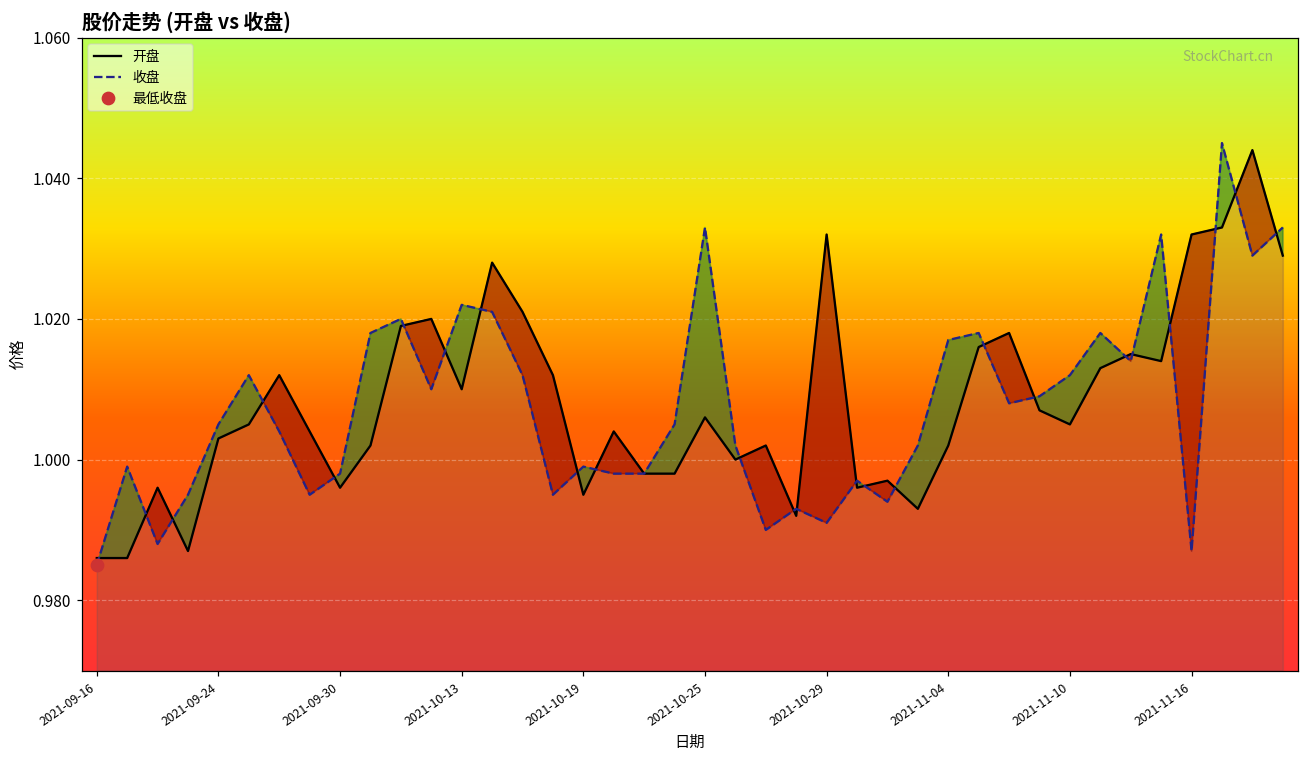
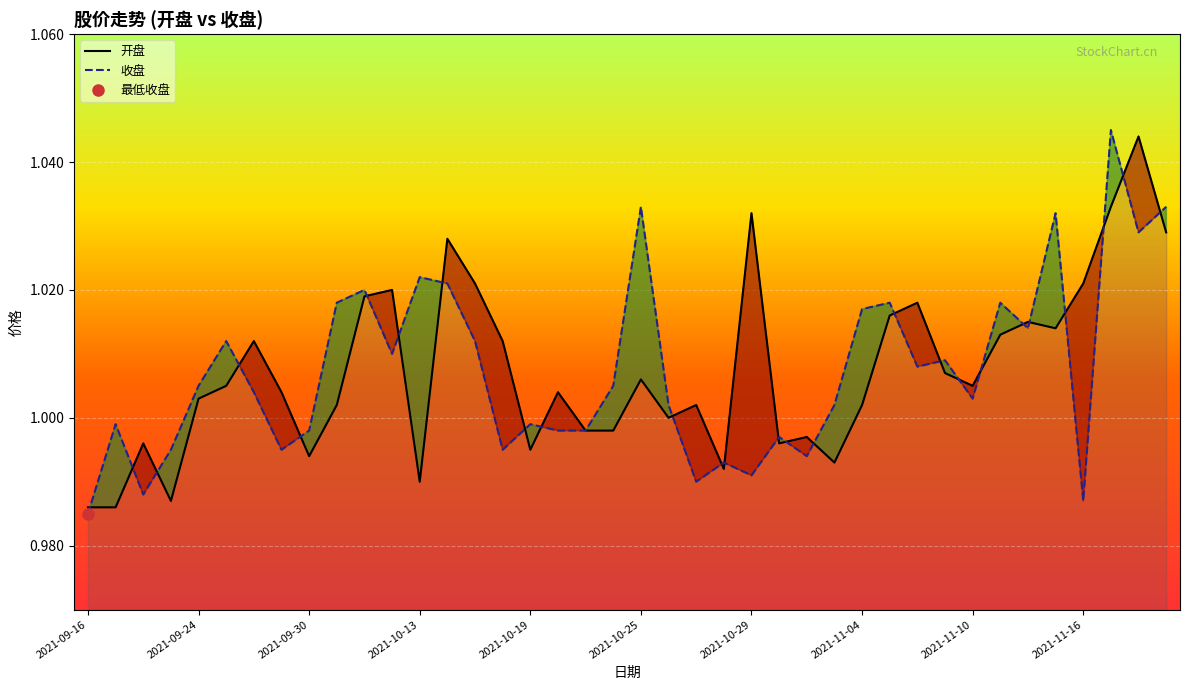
  {
    "开盘": {
      "2021-09-16": 0.986,
      "2021-09-24": 1.003,
-     "2021-09-30": 0.996,
-     "2021-10-13": 1.01,
+     "2021-09-30": 0.994,
+     "2021-10-13": 0.99,
      "2021-10-19": 0.995,
      "2021-10-25": 1.006,
      "2021-10-29": 1.032,
      "2021-11-04": 1.002,
      "2021-11-10": 1.005,
-     "2021-11-16": 1.032
+     "2021-11-16": 1.021
    },
    "收盘": {
      "2021-09-24": 1.005,
      "2021-09-30": 0.998,
      "2021-10-13": 1.022,
      "2021-10-19": 0.999,
      "2021-10-25": 1.033,
      "2021-10-29": 0.991,
      "2021-11-04": 1.017,
-     "2021-11-10": 1.012,
+     "2021-11-10": 1.003,
      "2021-11-16": 0.987
    }
  }
